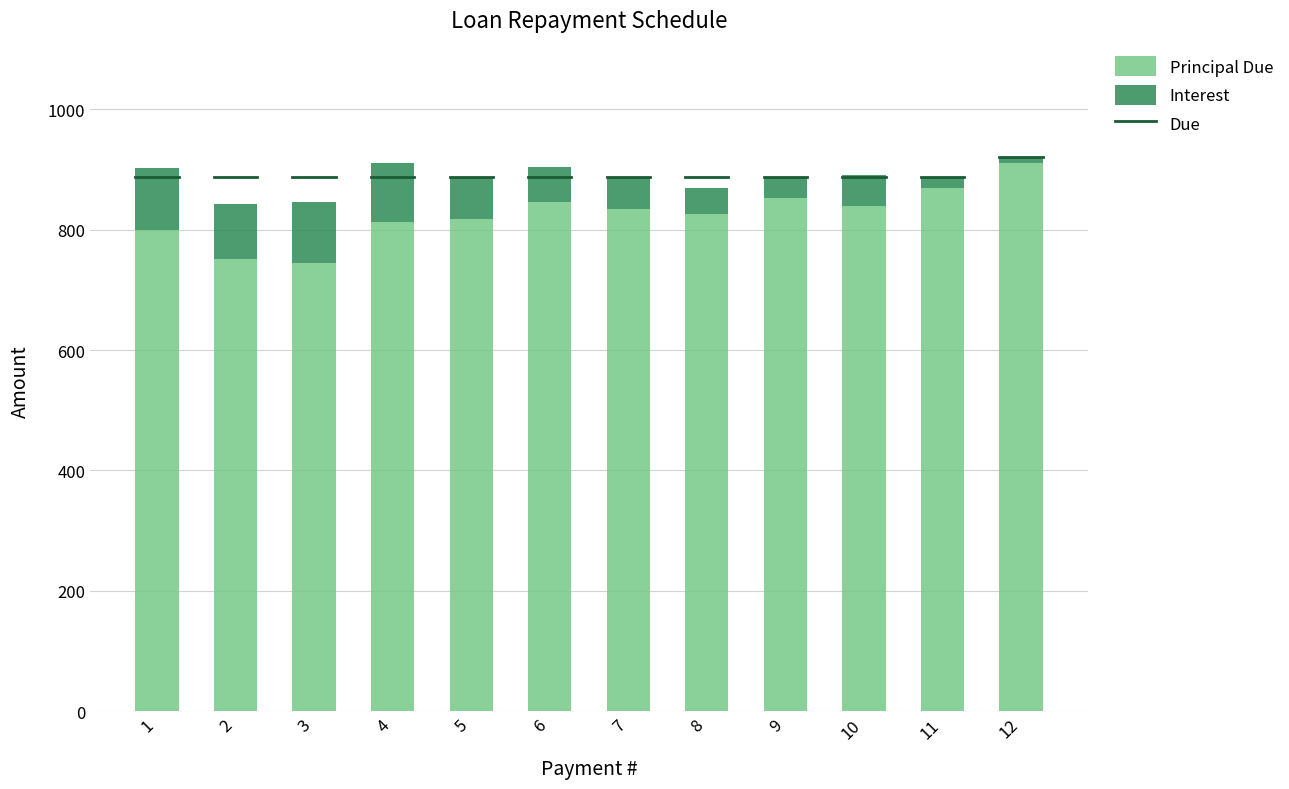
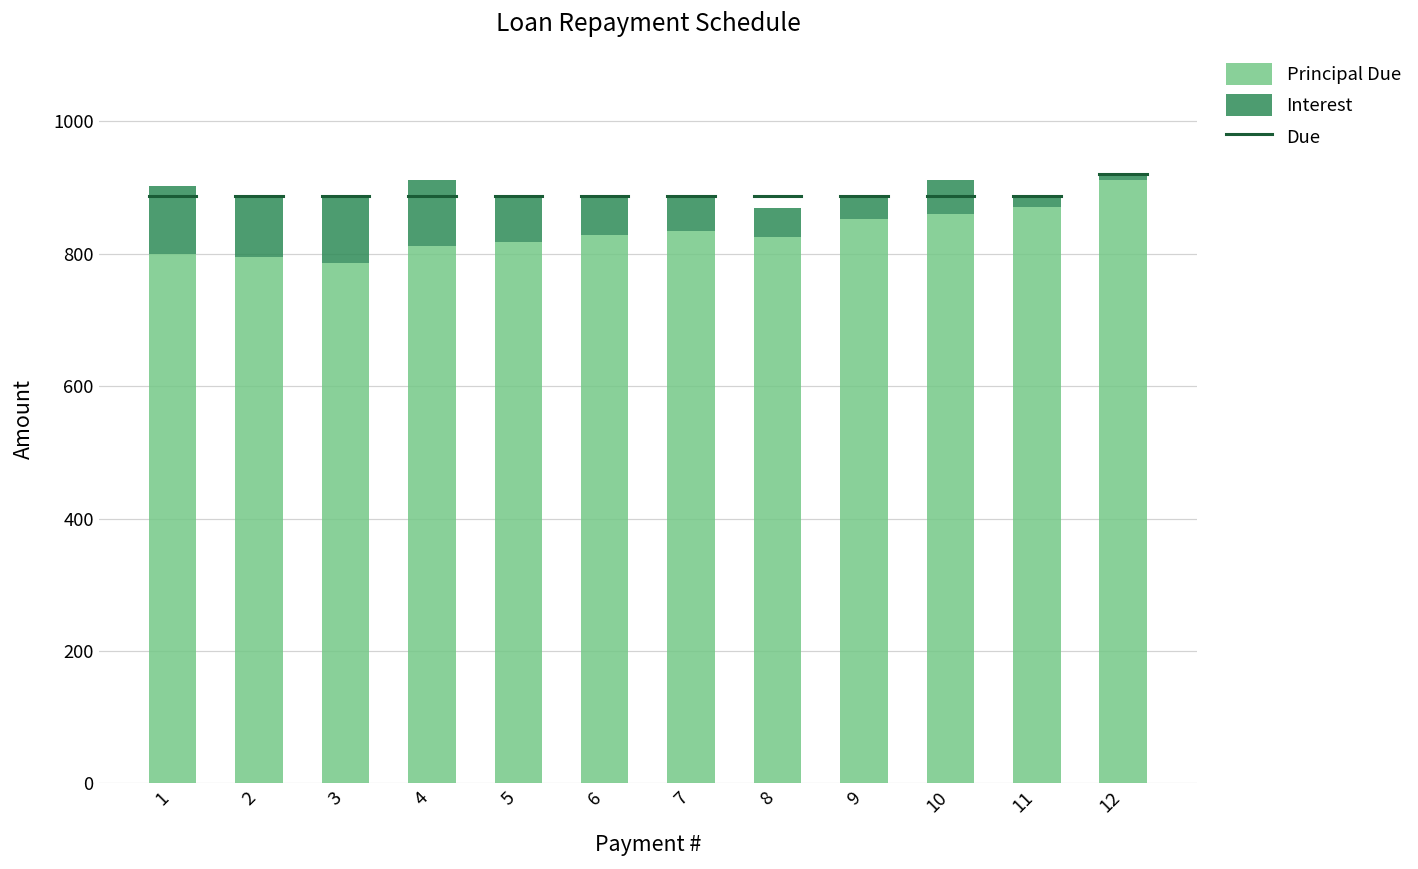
  {
    "Principal Due": {
      "1": 800,
-     "2": 750,
-     "3": 740,
+     "2": 800,
+     "3": 790,
      "4": 810,
      "5": 820,
-     "6": 850,
+     "6": 830,
      "7": 830,
      "8": 830,
      "9": 850,
-     "10": 840,
+     "10": 860,
      "11": 870,
      "12": 910
    },
    "Interest": {
      "1": 100,
      "2": 90,
      "3": 100,
      "4": 100,
      "5": 70,
      "6": 60,
      "7": 50,
      "8": 40,
      "9": 30,
      "10": 50,
      "11": 20,
      "12": 10
    }
  }
